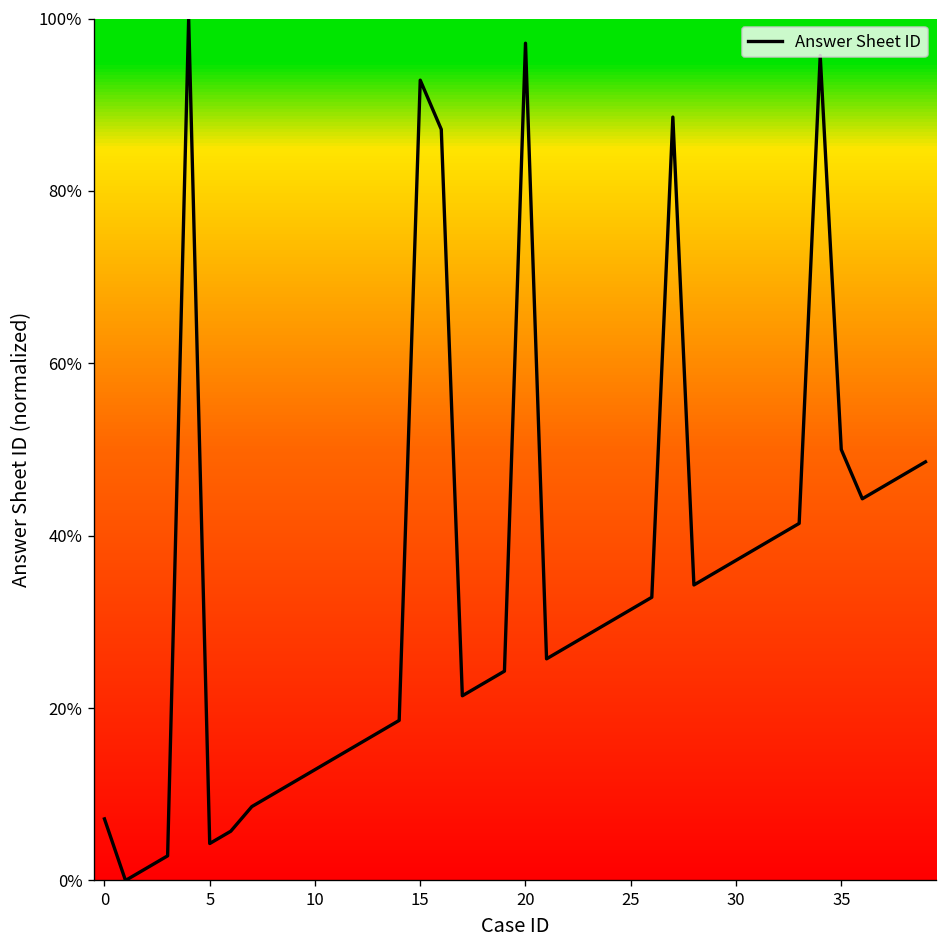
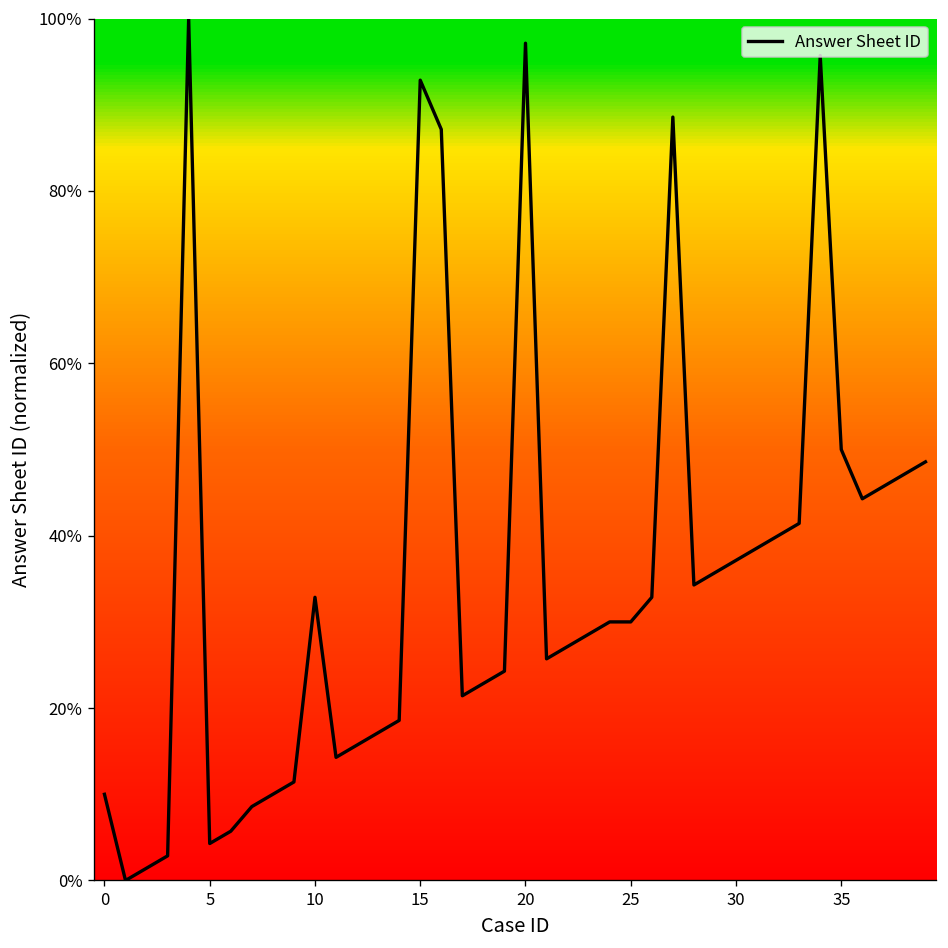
  {
-   "0": "7%",
+   "0": "10%",
    "5": "4%",
-   "10": "13%",
+   "10": "33%",
    "15": "93%",
    "20": "97%",
-   "25": "31%",
+   "25": "30%",
    "30": "37%",
    "35": "50%"
  }
